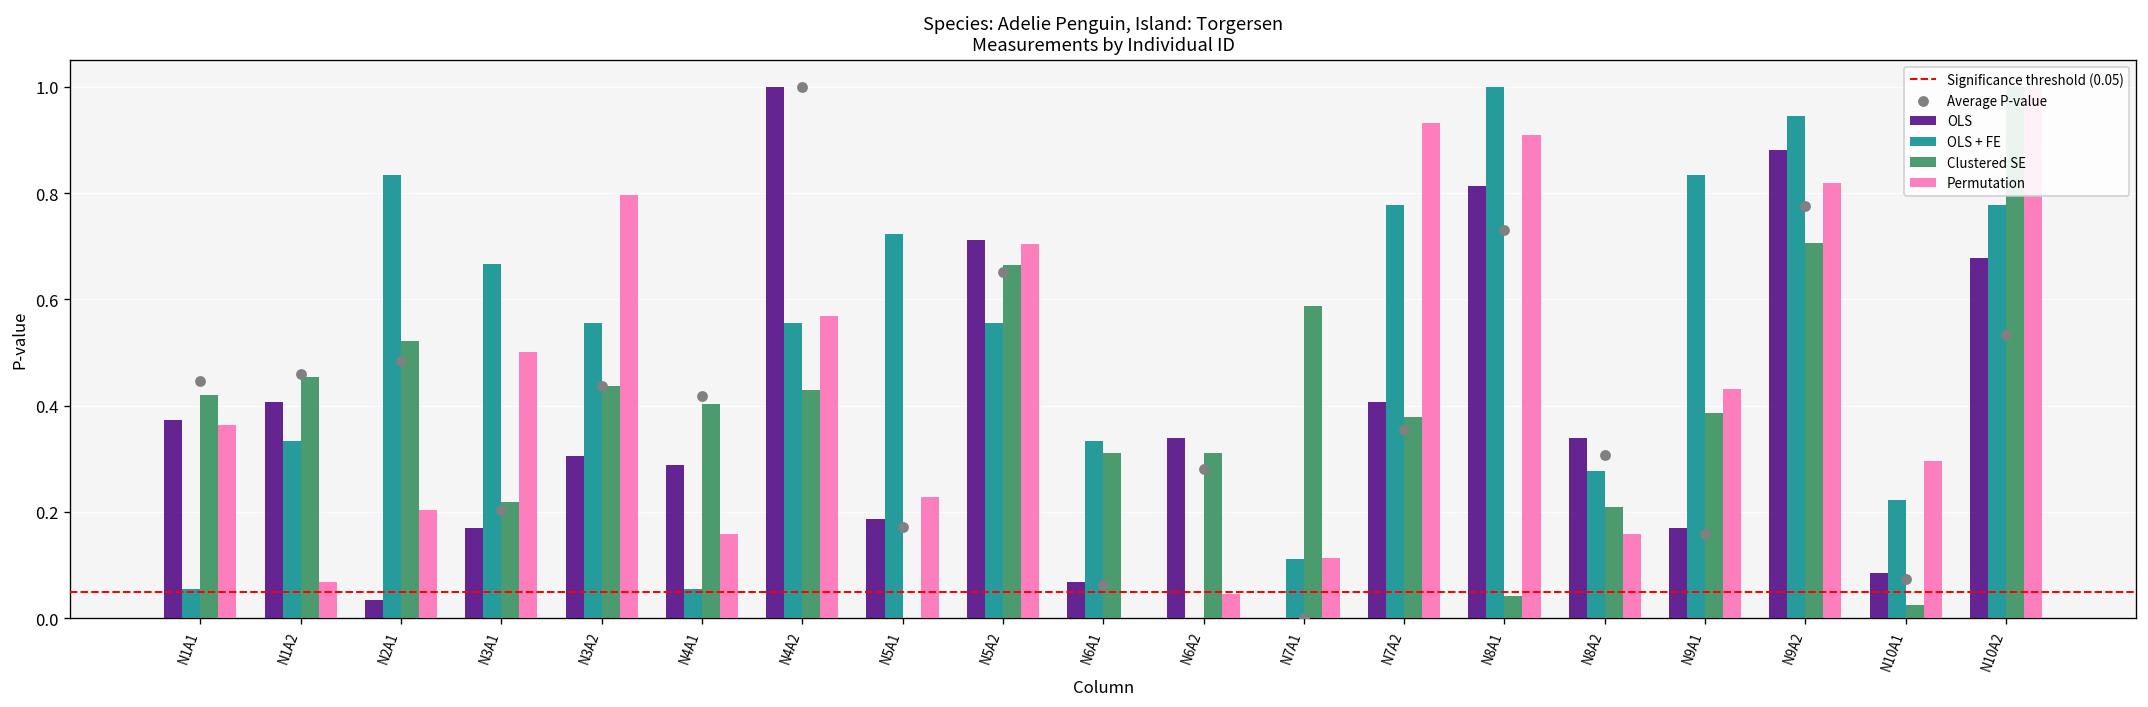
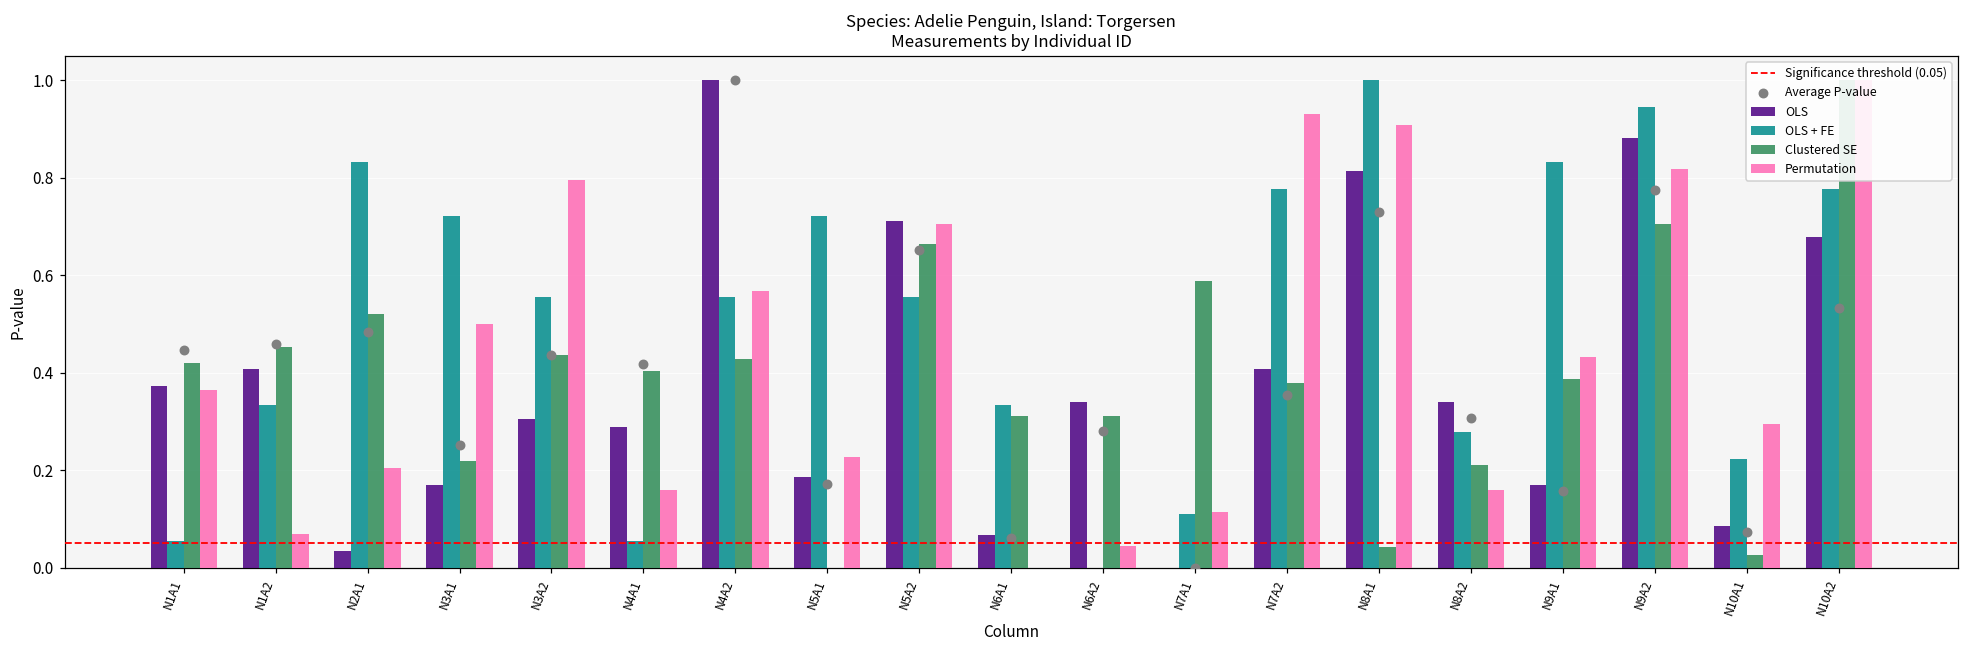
  {
    "OLS": {
      "N1A1": 0.37,
      "N1A2": 0.41,
      "N2A1": 0.03,
      "N3A1": 0.17,
      "N3A2": 0.31,
      "N4A1": 0.29,
      "N4A2": 1.00,
      "N5A1": 0.19,
      "N5A2": 0.71,
      "N6A1": 0.07,
      "N6A2": 0.34,
      "N7A1": 0.00,
      "N7A2": 0.41,
      "N8A1": 0.81,
      "N8A2": 0.34,
      "N9A1": 0.17,
      "N9A2": 0.88,
      "N10A1": 0.08,
      "N10A2": 0.68
    },
    "Average P-value": {
-     "N3A1": 0.20
+     "N3A1": 0.25
    },
    "OLS + FE": {
      "N1A1": 0.06,
      "N1A2": 0.33,
      "N2A1": 0.83,
-     "N3A1": 0.67,
+     "N3A1": 0.72,
      "N3A2": 0.56,
      "N4A1": 0.06,
      "N4A2": 0.56,
      "N5A1": 0.72,
      "N5A2": 0.56,
      "N6A1": 0.33,
      "N6A2": 0.00,
      "N7A1": 0.11,
      "N7A2": 0.78,
      "N8A1": 1.00,
      "N8A2": 0.28,
      "N9A1": 0.83,
      "N9A2": 0.94,
      "N10A1": 0.22,
      "N10A2": 0.78
    },
    "Clustered SE": {
      "N1A1": 0.42,
      "N1A2": 0.45,
      "N2A1": 0.52,
      "N3A1": 0.22,
      "N3A2": 0.44,
      "N4A1": 0.40,
      "N4A2": 0.43,
      "N5A1": 0.00,
      "N5A2": 0.66,
      "N6A1": 0.31,
      "N6A2": 0.31,
      "N7A1": 0.59,
      "N7A2": 0.38,
      "N8A1": 0.04,
      "N8A2": 0.21,
      "N9A1": 0.39,
      "N9A2": 0.71,
      "N10A1": 0.03
    },
    "Permutation": {
      "N1A1": 0.36,
      "N1A2": 0.07,
      "N2A1": 0.20,
      "N3A1": 0.50,
      "N3A2": 0.80,
      "N4A1": 0.16,
      "N4A2": 0.57,
      "N5A1": 0.23,
      "N5A2": 0.70,
      "N6A1": 0.00,
      "N6A2": 0.05,
      "N7A1": 0.11,
      "N7A2": 0.93,
      "N8A1": 0.91,
      "N8A2": 0.16,
      "N9A1": 0.43,
      "N9A2": 0.82,
      "N10A1": 0.30
    }
  }
